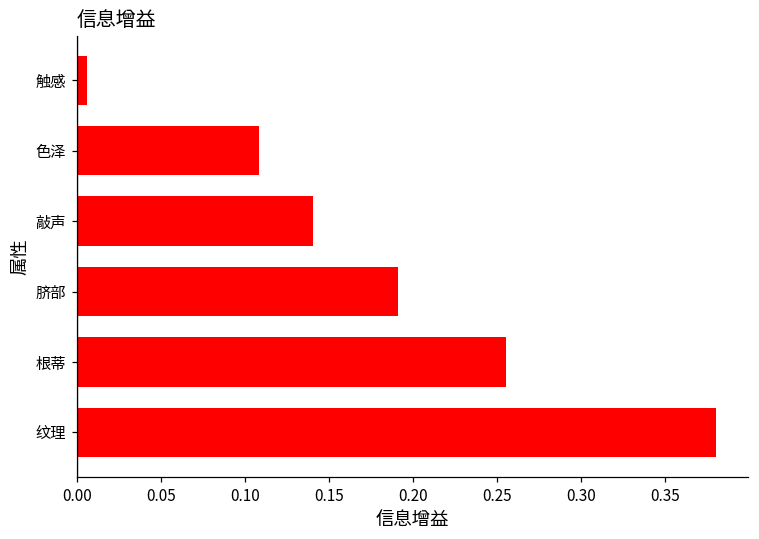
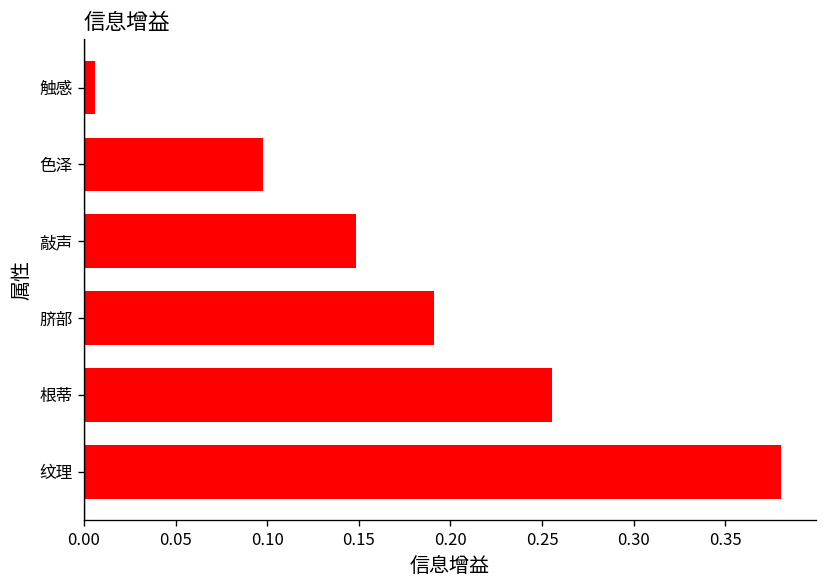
  {
    "触感": 0.006,
-   "色泽": 0.108,
-   "敲声": 0.141,
+   "色泽": 0.098,
+   "敲声": 0.148,
    "脐部": 0.191,
    "根蒂": 0.255,
    "纹理": 0.381
  }
